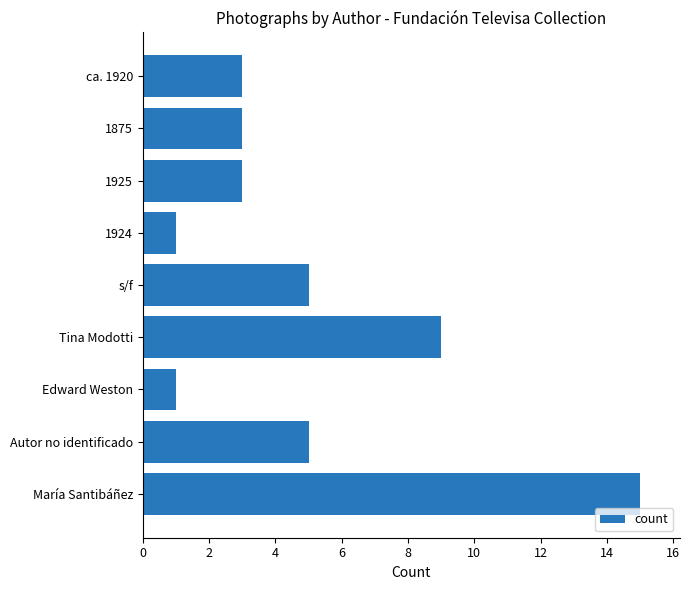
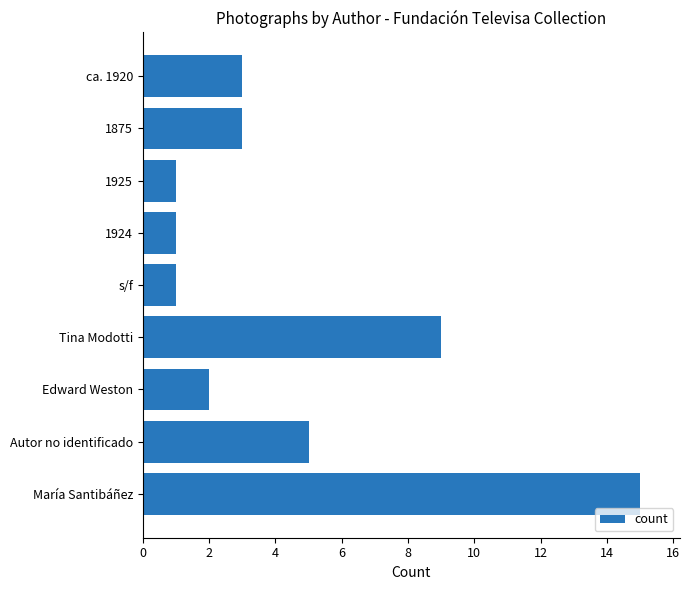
  {
    "ca. 1920": 3,
    "1875": 3,
-   "1925": 3,
+   "1925": 1,
    "1924": 1,
-   "s/f": 5,
+   "s/f": 1,
    "Tina Modotti": 9,
-   "Edward Weston": 1,
+   "Edward Weston": 2,
    "Autor no identificado": 5,
    "María Santibáñez": 15
  }
